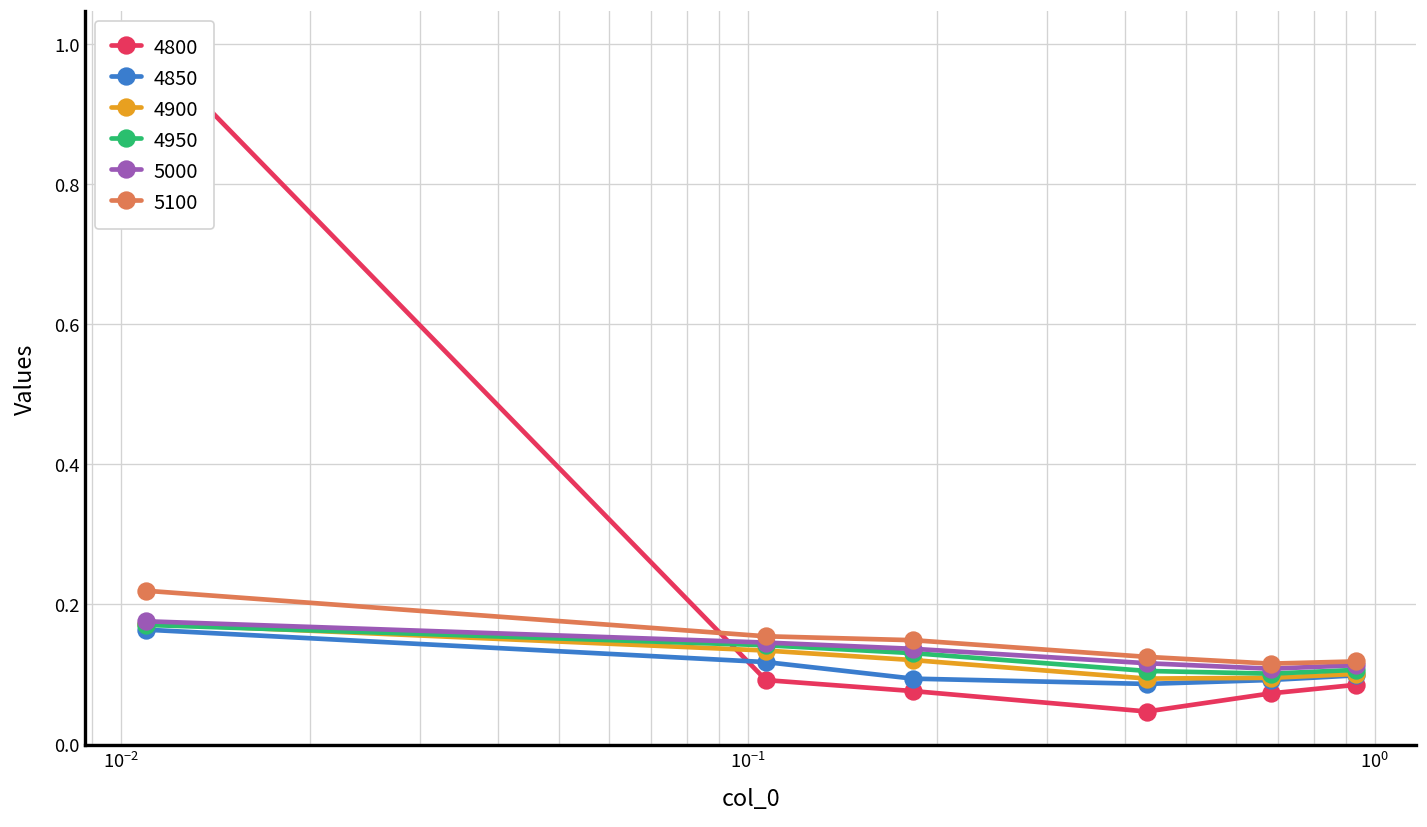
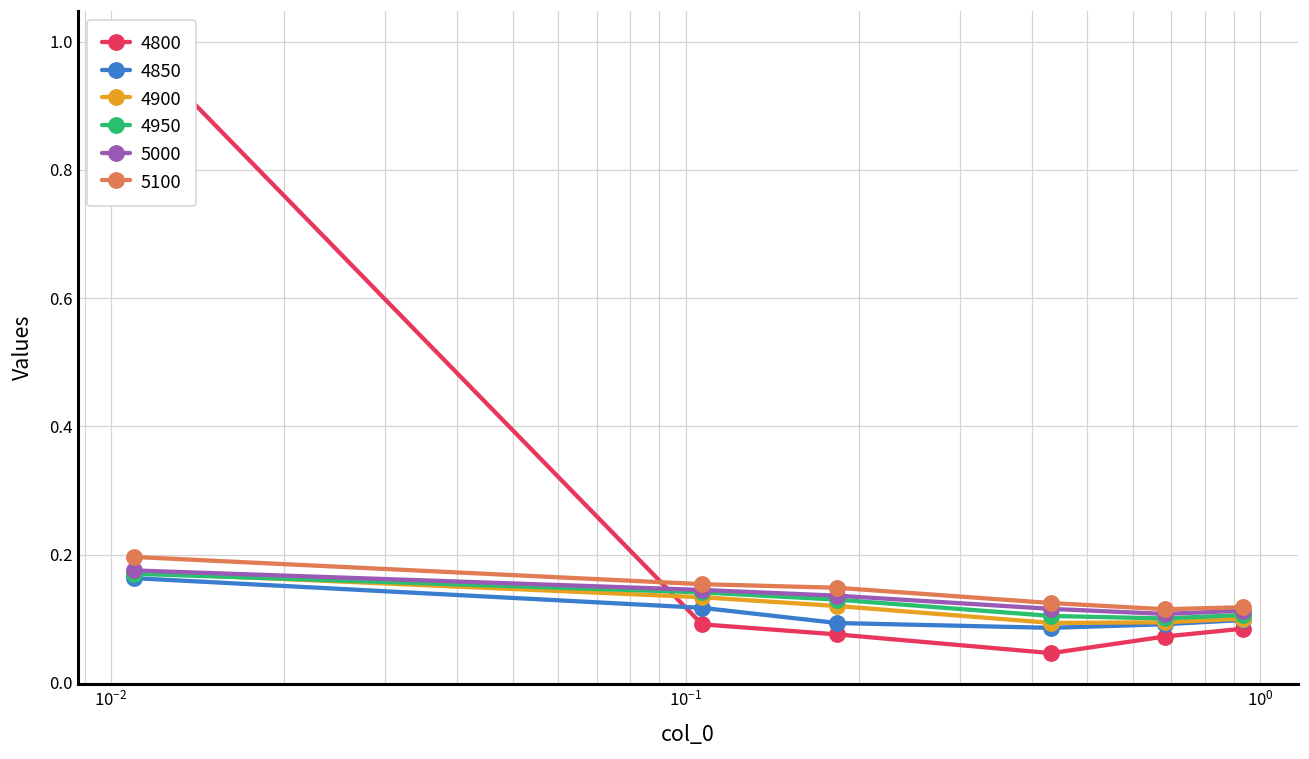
  {
    "4850": {
      "10^-2": 0.16
    },
    "5100": {
-     "10^-2": 0.22
+     "10^-2": 0.20
    }
  }
